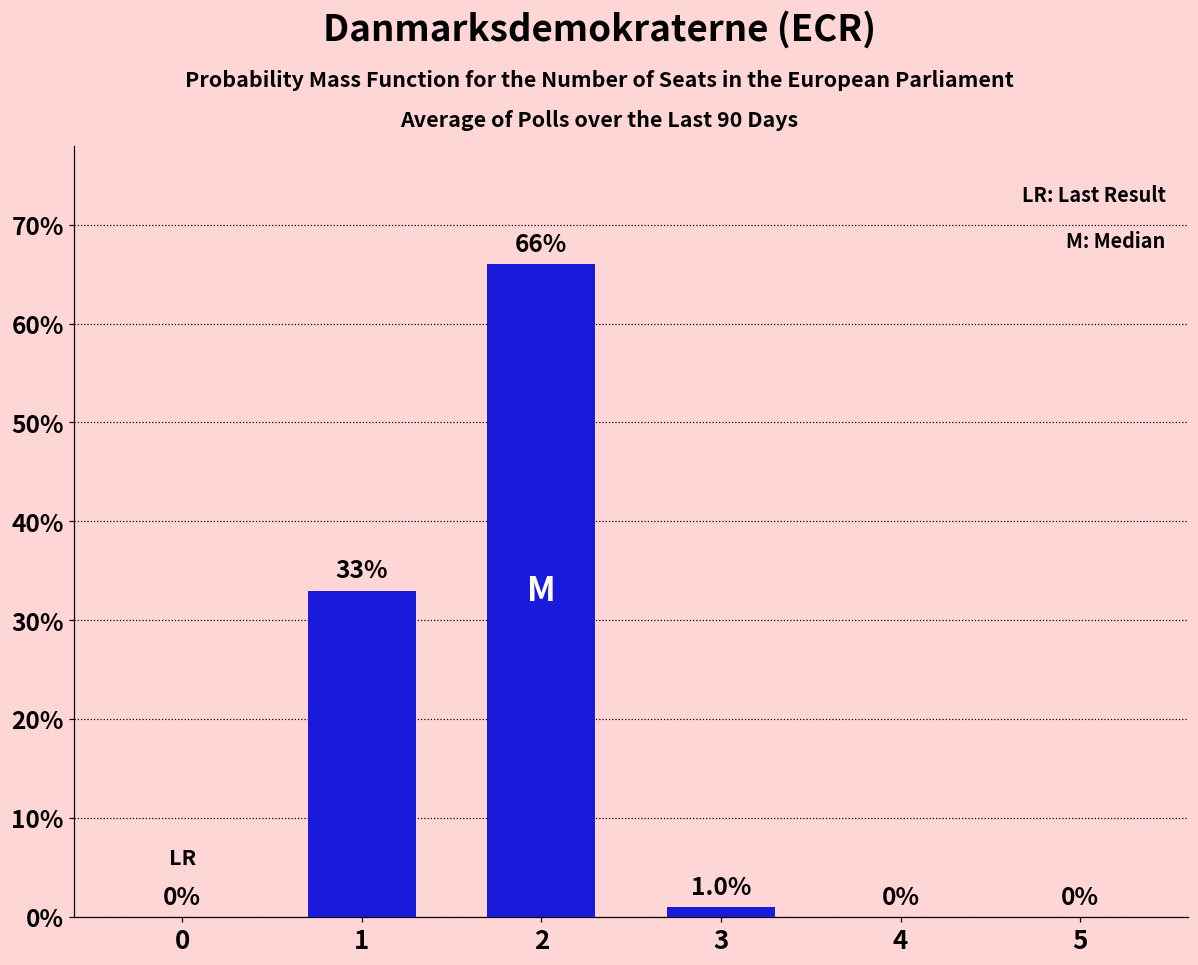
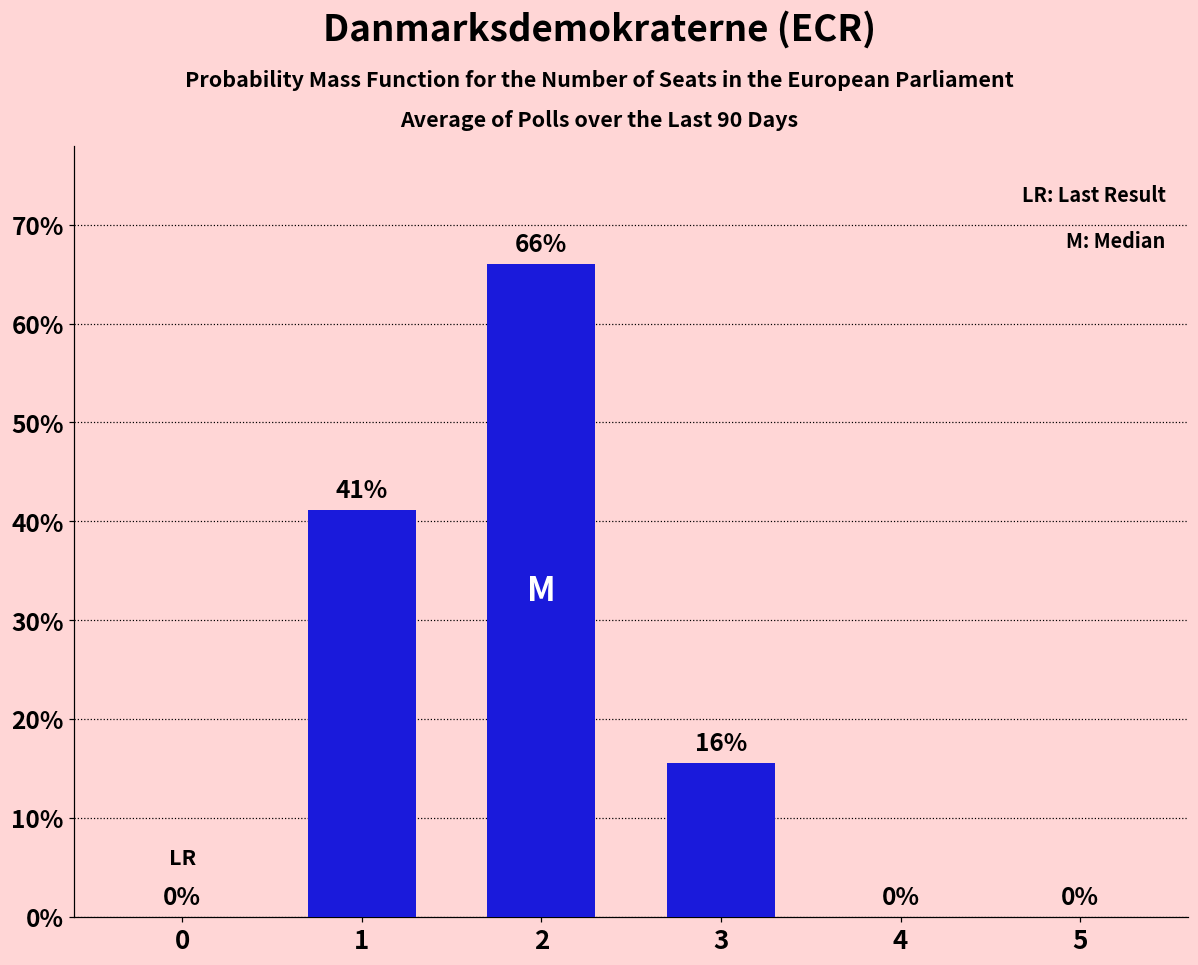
  {
    "0": "0%",
-   "1": "33%",
+   "1": "41%",
    "2": "66%",
-   "3": "1.0%",
+   "3": "16%",
    "4": "0%",
    "5": "0%"
  }
